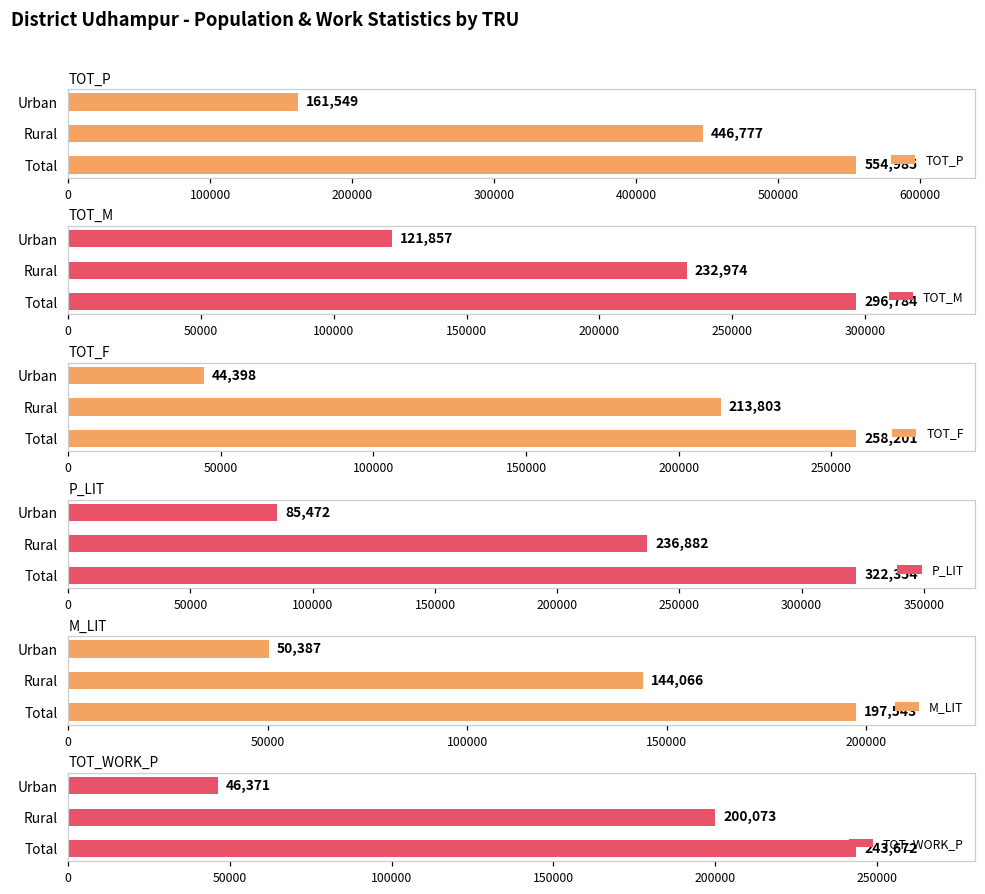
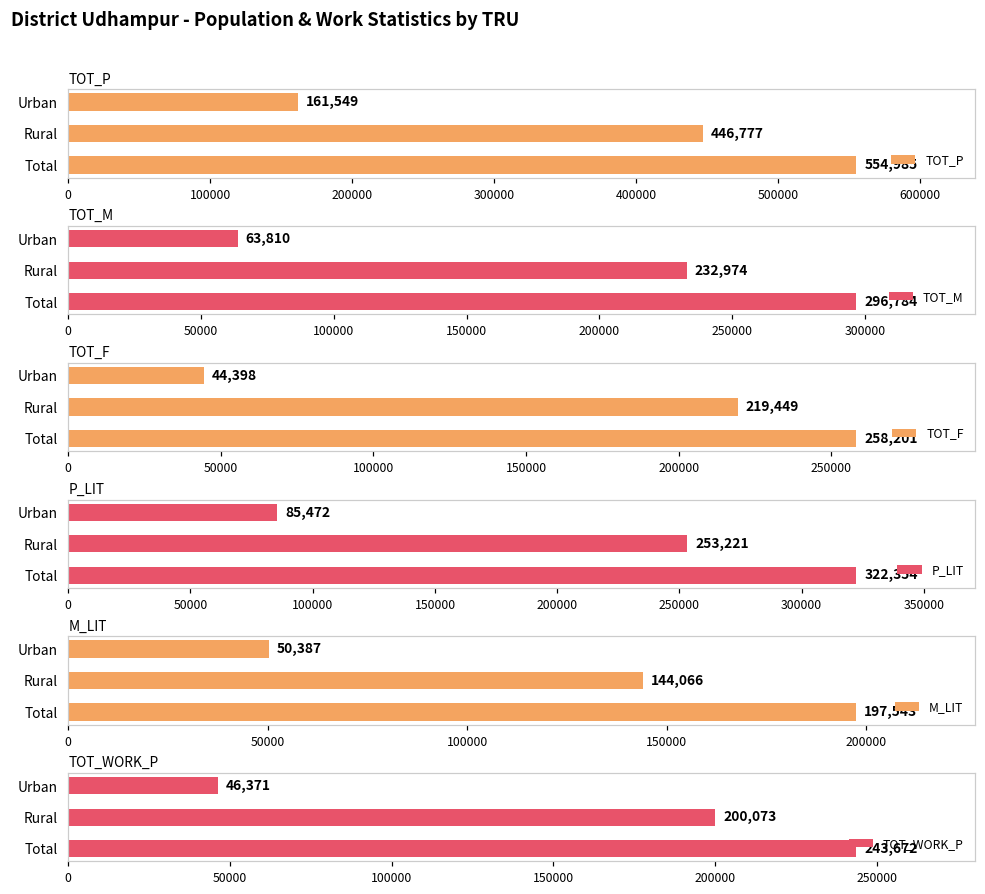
  {
    "TOT_P": {
      "Urban": "161,549",
      "Rural": "446,777",
      "Total": "554,985"
    },
    "TOT_M": {
-     "Urban": "121,857",
+     "Urban": "63,810",
      "Rural": "232,974",
      "Total": "296,784"
    },
    "TOT_F": {
      "Urban": "44,398",
-     "Rural": "213,803",
+     "Rural": "219,449",
      "Total": "258,201"
    },
    "P_LIT": {
      "Urban": "85,472",
-     "Rural": "236,882",
+     "Rural": "253,221",
      "Total": "322,354"
    },
    "M_LIT": {
      "Urban": "50,387",
      "Rural": "144,066",
      "Total": "197,543"
    },
    "TOT_WORK_P": {
      "Urban": "46,371",
      "Rural": "200,073",
      "Total": "243,672"
    }
  }
